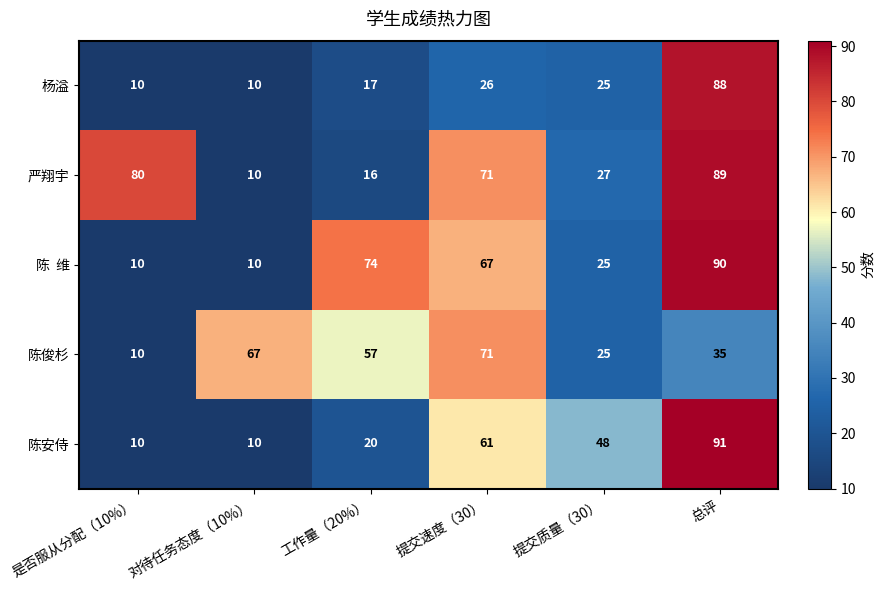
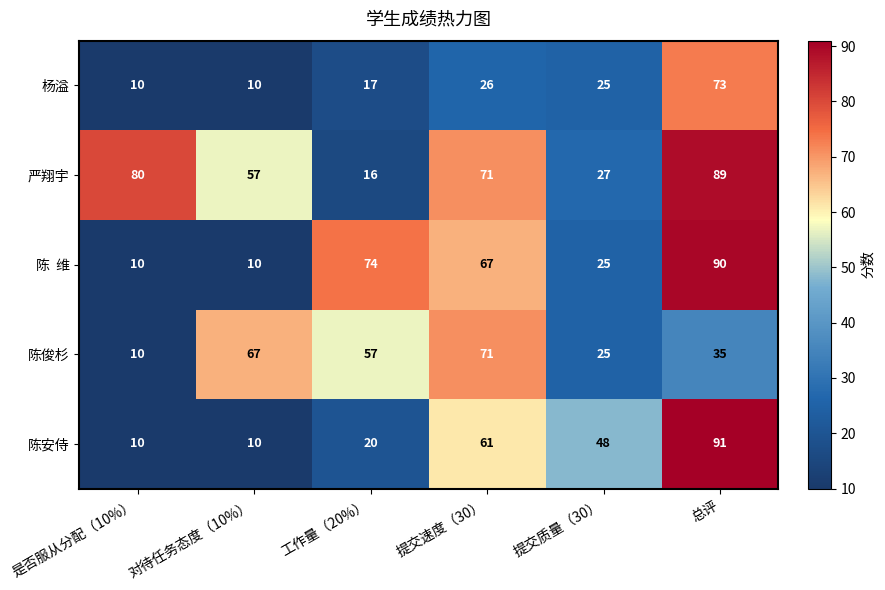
  {
    "杨溢": {
      "是否服从分配（10%）": 10,
      "对待任务态度（10%）": 10,
      "工作量（20%）": 17,
      "提交速度（30）": 26,
      "提交质量（30）": 25,
-     "总评": 88
+     "总评": 73
    },
    "严翔宇": {
      "是否服从分配（10%）": 80,
-     "对待任务态度（10%）": 10,
+     "对待任务态度（10%）": 57,
      "工作量（20%）": 16,
      "提交速度（30）": 71,
      "提交质量（30）": 27,
      "总评": 89
    },
    "陈 维": {
      "是否服从分配（10%）": 10,
      "对待任务态度（10%）": 10,
      "工作量（20%）": 74,
      "提交速度（30）": 67,
      "提交质量（30）": 25,
      "总评": 90
    },
    "陈俊杉": {
      "是否服从分配（10%）": 10,
      "对待任务态度（10%）": 67,
      "工作量（20%）": 57,
      "提交速度（30）": 71,
      "提交质量（30）": 25,
      "总评": 35
    },
    "陈安侍": {
      "是否服从分配（10%）": 10,
      "对待任务态度（10%）": 10,
      "工作量（20%）": 20,
      "提交速度（30）": 61,
      "提交质量（30）": 48,
      "总评": 91
    }
  }
